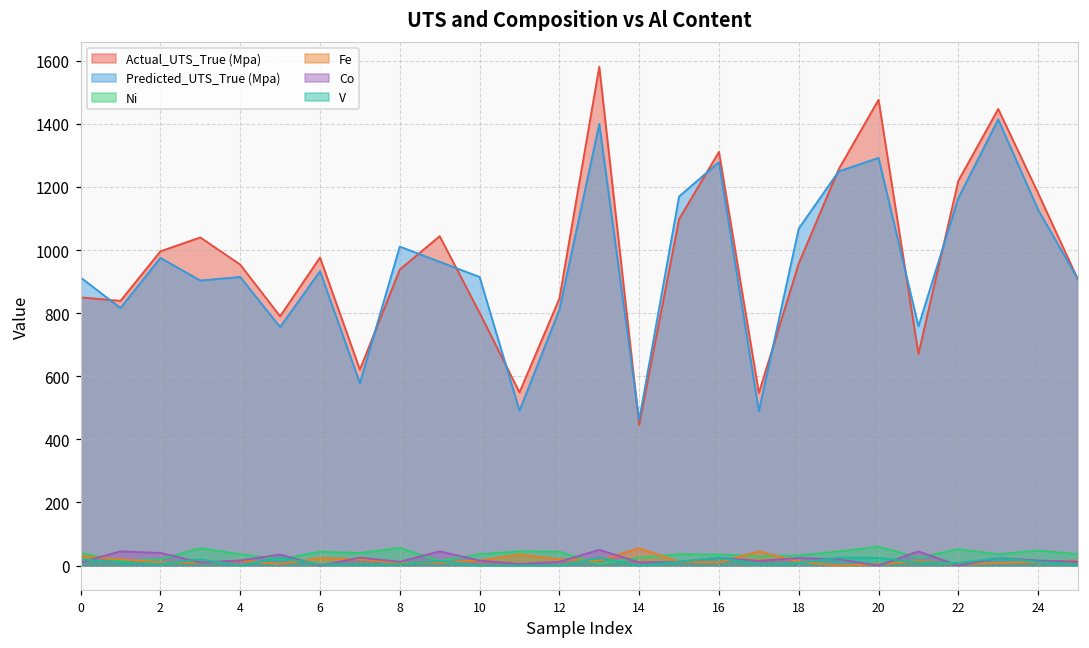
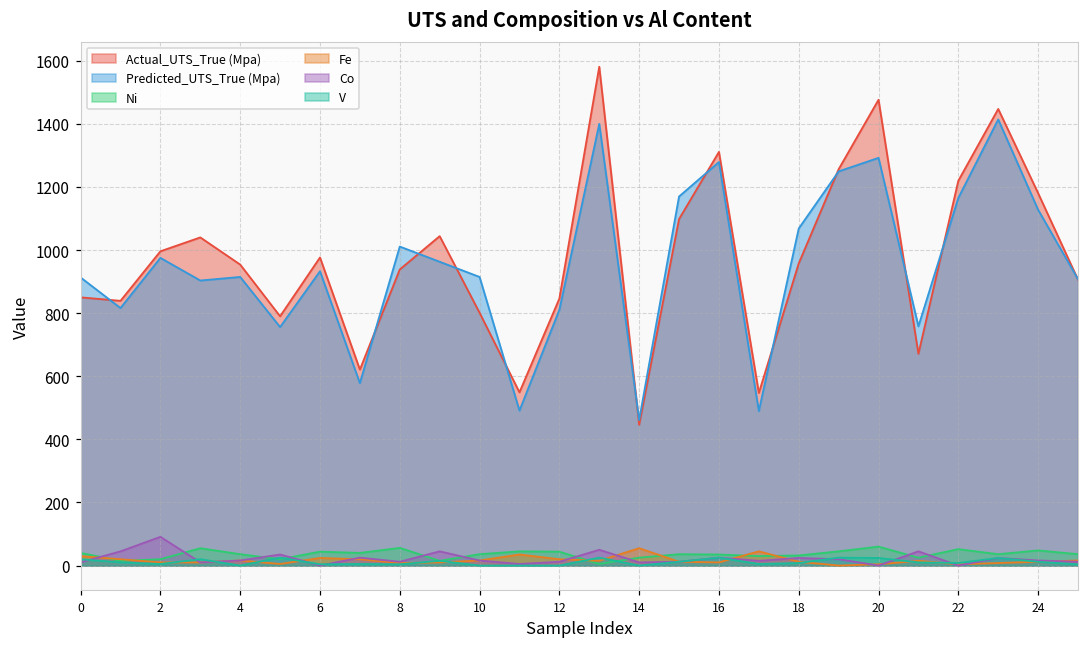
  {
    "Co": {
      "0": 10,
-     "2": 40,
+     "2": 90,
      "14": 10
    }
  }
